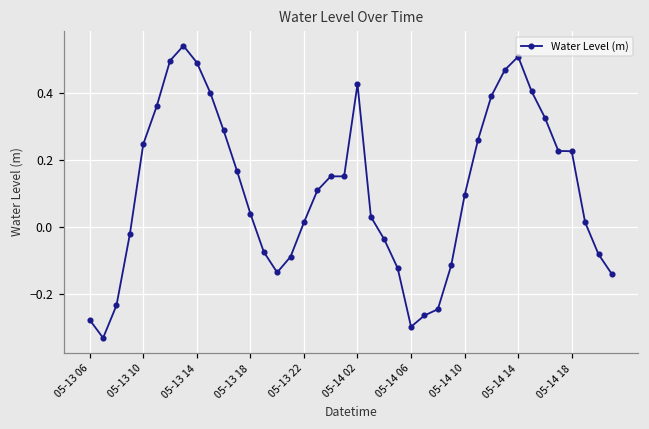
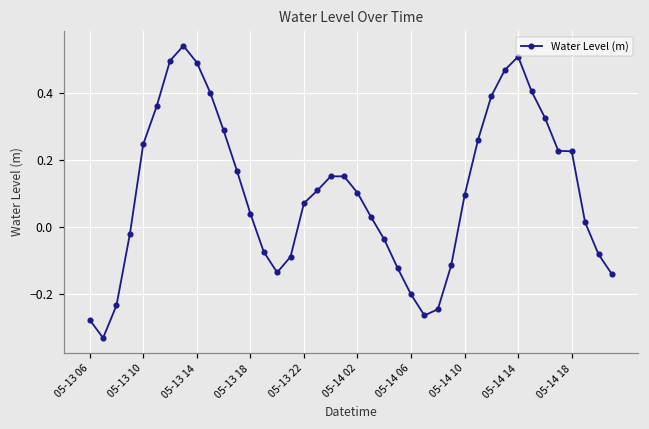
  {
    "05-13 06": -0.28,
    "05-13 10": 0.25,
    "05-13 14": 0.49,
    "05-13 18": 0.04,
-   "05-13 22": 0.01,
-   "05-14 02": 0.43,
-   "05-14 06": -0.30,
+   "05-13 22": 0.07,
+   "05-14 02": 0.10,
+   "05-14 06": -0.20,
    "05-14 10": 0.09,
    "05-14 18": 0.23
  }
